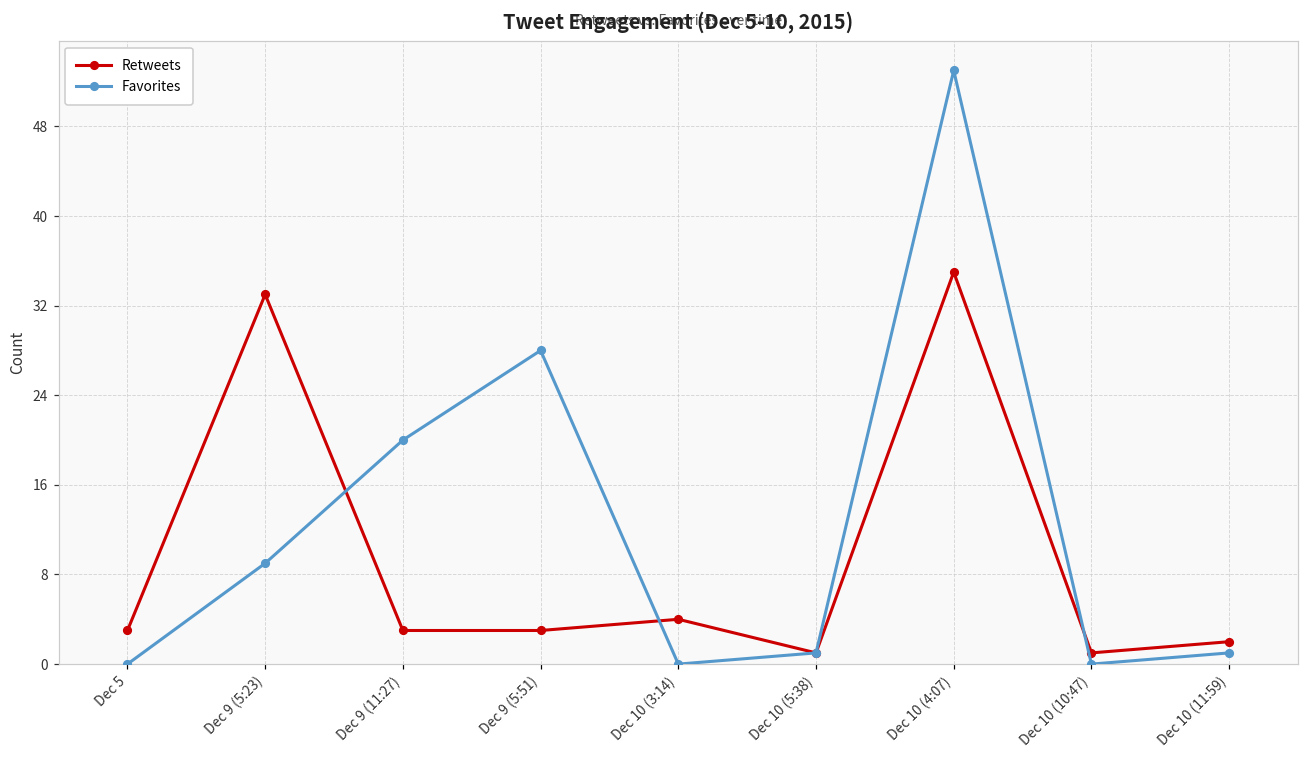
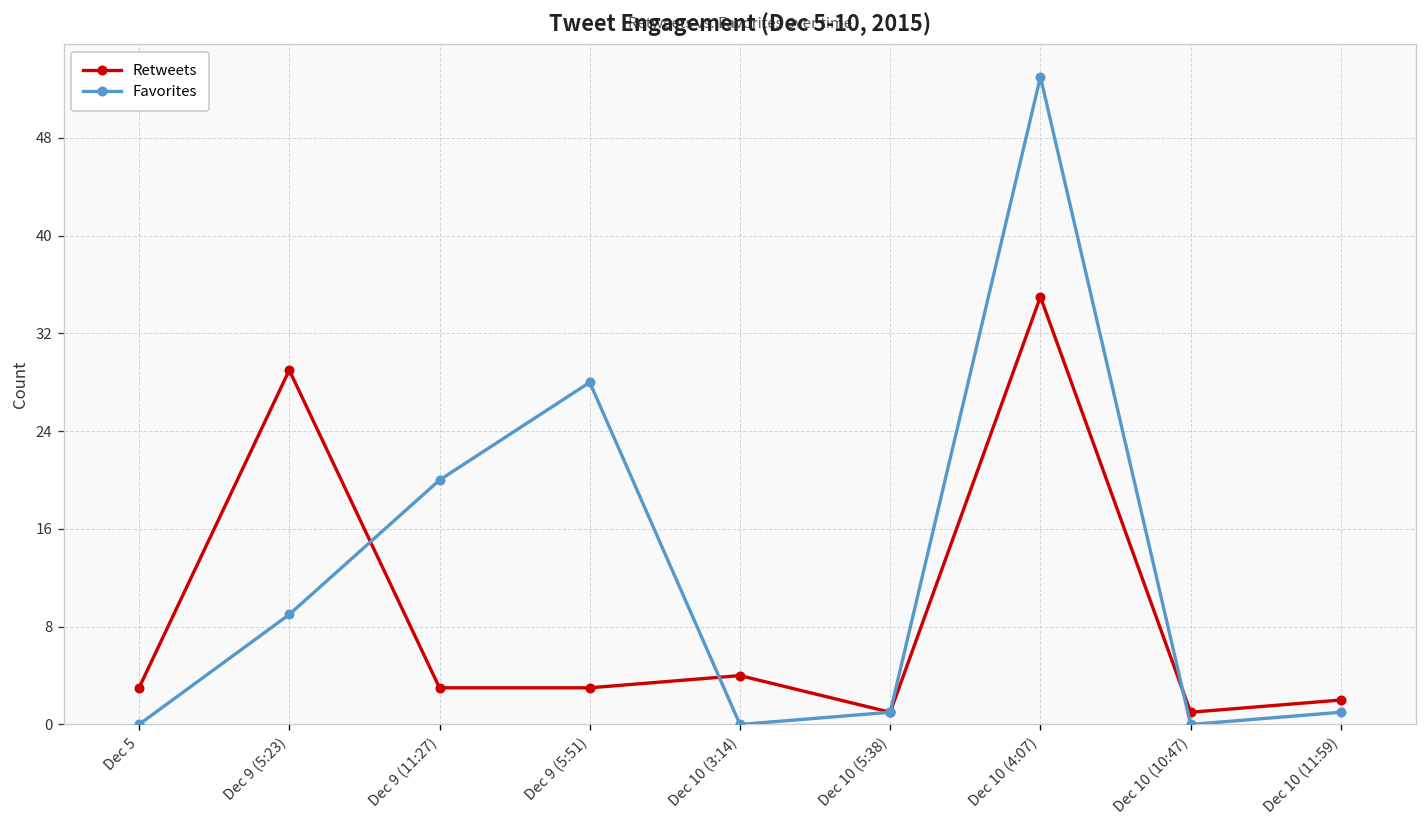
  {
    "Retweets": {
      "Dec 5": 3,
-     "Dec 9 (5:23)": 33,
+     "Dec 9 (5:23)": 29,
      "Dec 9 (11:27)": 3,
      "Dec 9 (5:51)": 3,
      "Dec 10 (3:14)": 4,
      "Dec 10 (4:07)": 35,
      "Dec 10 (10:47)": 1,
      "Dec 10 (11:59)": 2
    },
    "Favorites": {
      "Dec 5": 0,
      "Dec 9 (5:23)": 9,
      "Dec 9 (11:27)": 20,
      "Dec 9 (5:51)": 28,
      "Dec 10 (3:14)": 0,
      "Dec 10 (4:07)": 53,
      "Dec 10 (10:47)": 0,
      "Dec 10 (11:59)": 1
    }
  }
